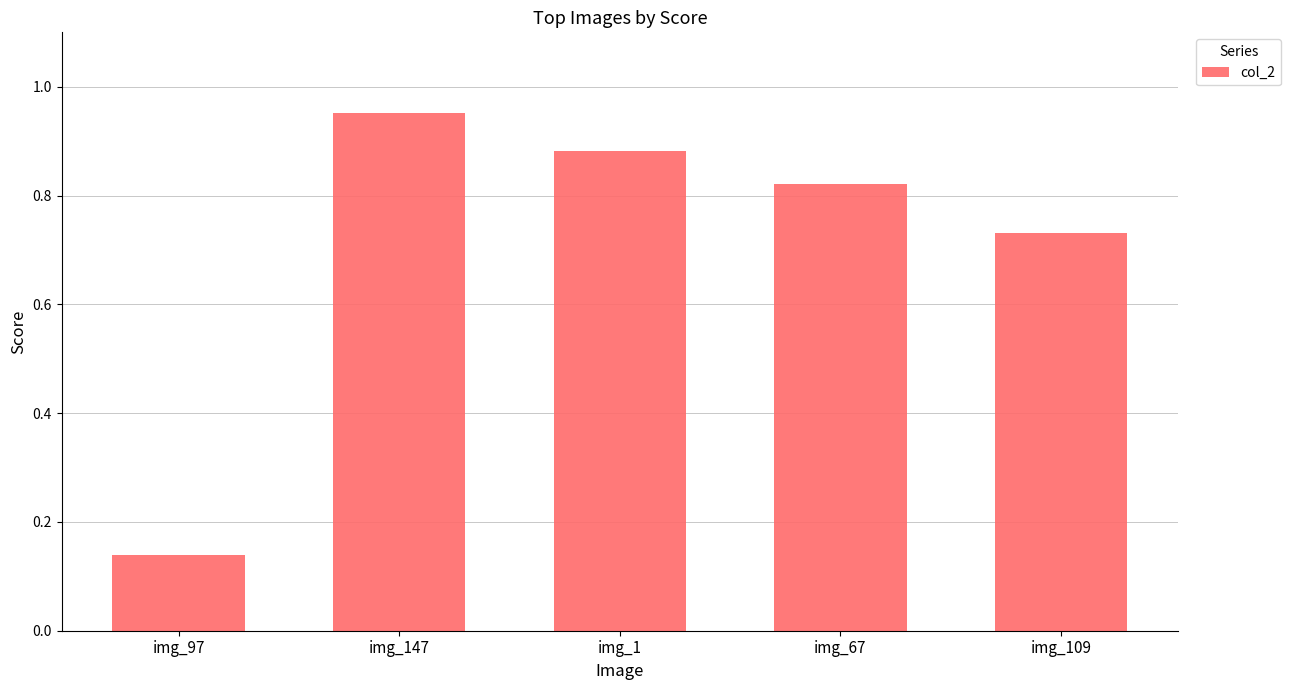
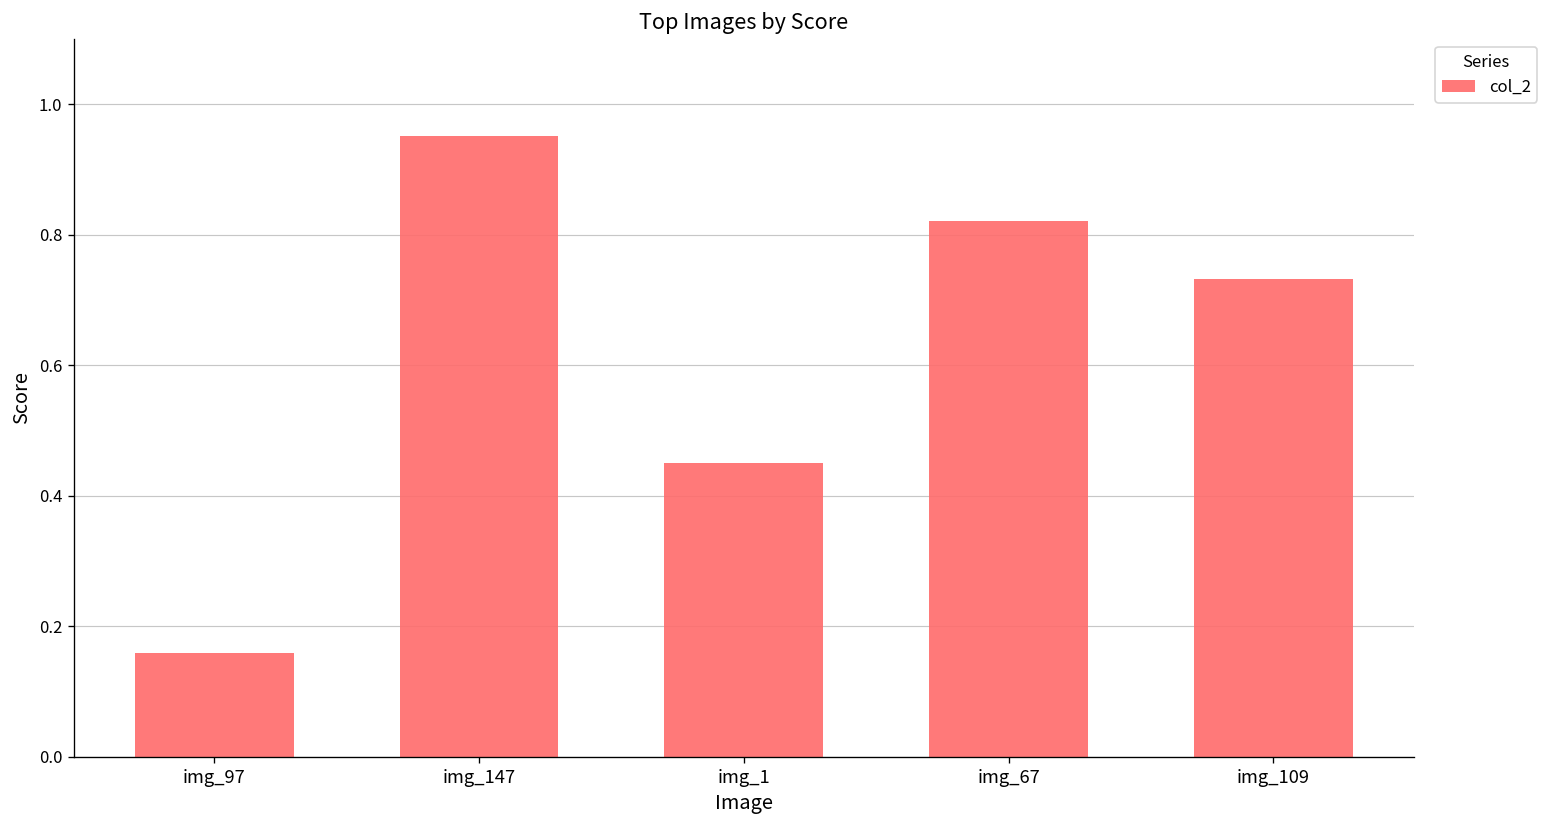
  {
-   "img_97": 0.14,
+   "img_97": 0.16,
    "img_147": 0.95,
-   "img_1": 0.88,
+   "img_1": 0.45,
    "img_67": 0.82,
    "img_109": 0.73
  }
